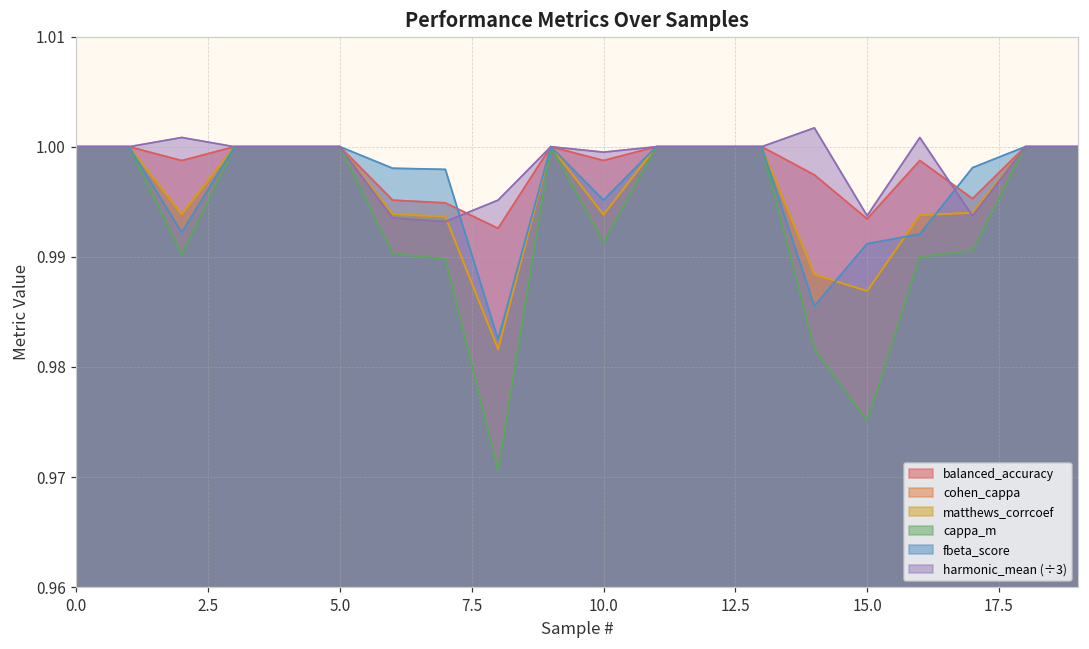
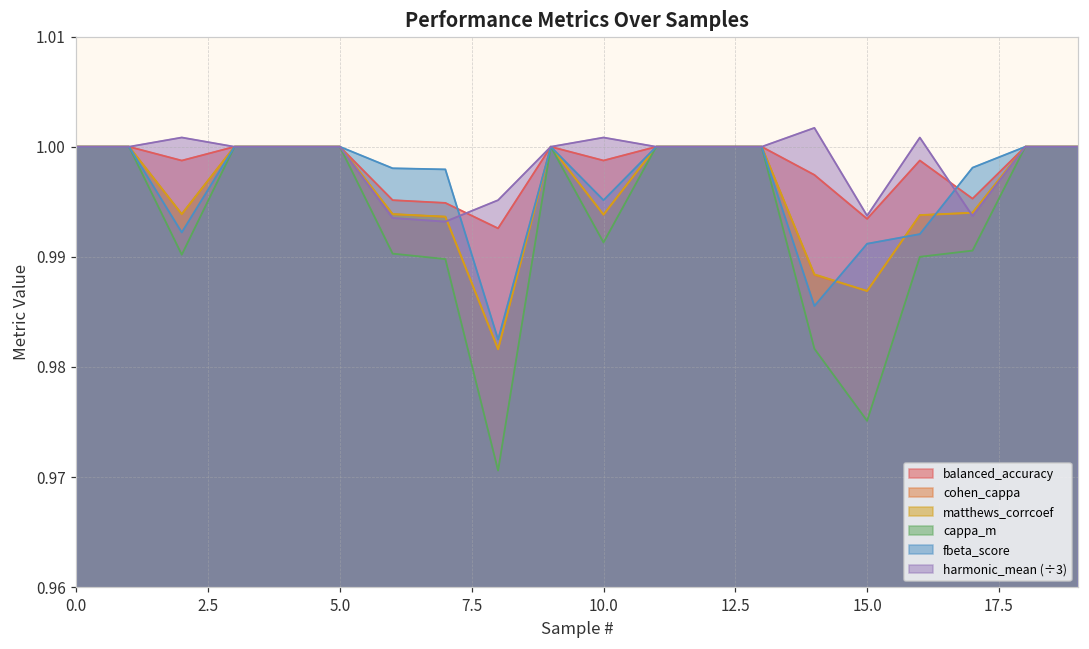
  {
    "cappa_m": {
      "10.0": 0.9913,
      "15.0": 0.9751
    },
    "fbeta_score": {
      "10.0": 0.9951,
      "15.0": 0.9912
    },
    "harmonic_mean (÷3)": {
-     "10.0": 0.9995,
+     "10.0": 1.0008,
      "15.0": 0.9937
    }
  }
